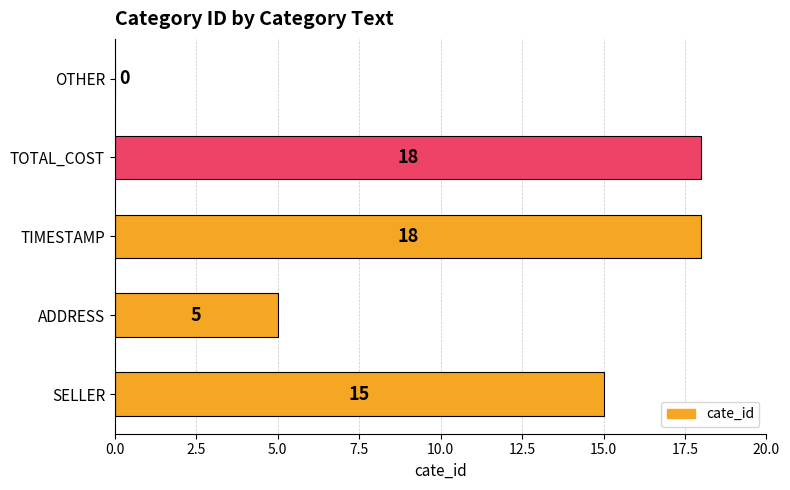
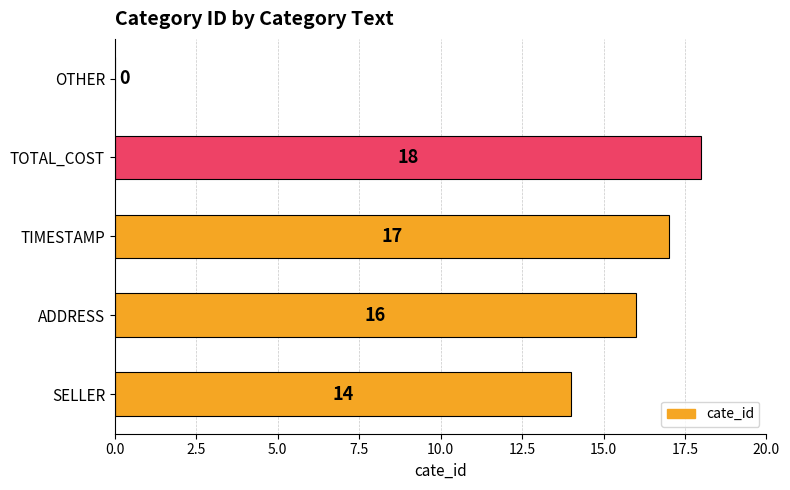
  {
    "OTHER": 0,
    "TOTAL_COST": 18,
-   "TIMESTAMP": 18,
-   "ADDRESS": 5,
-   "SELLER": 15
+   "TIMESTAMP": 17,
+   "ADDRESS": 16,
+   "SELLER": 14
  }
